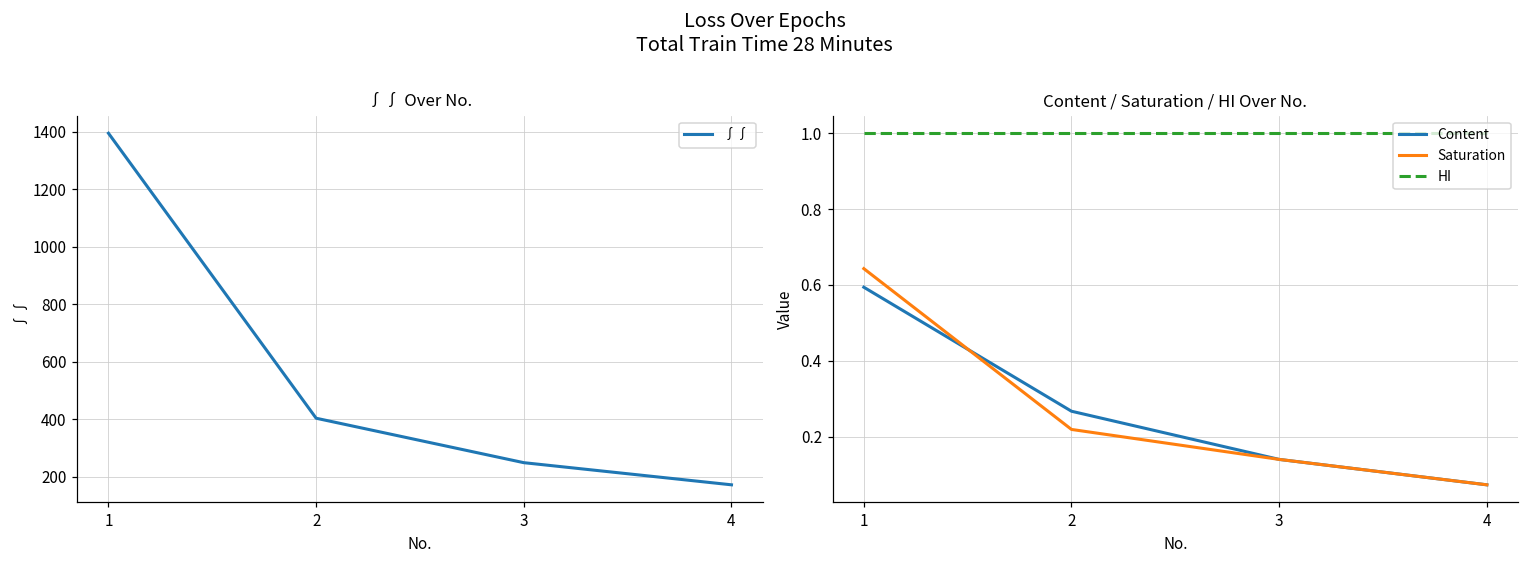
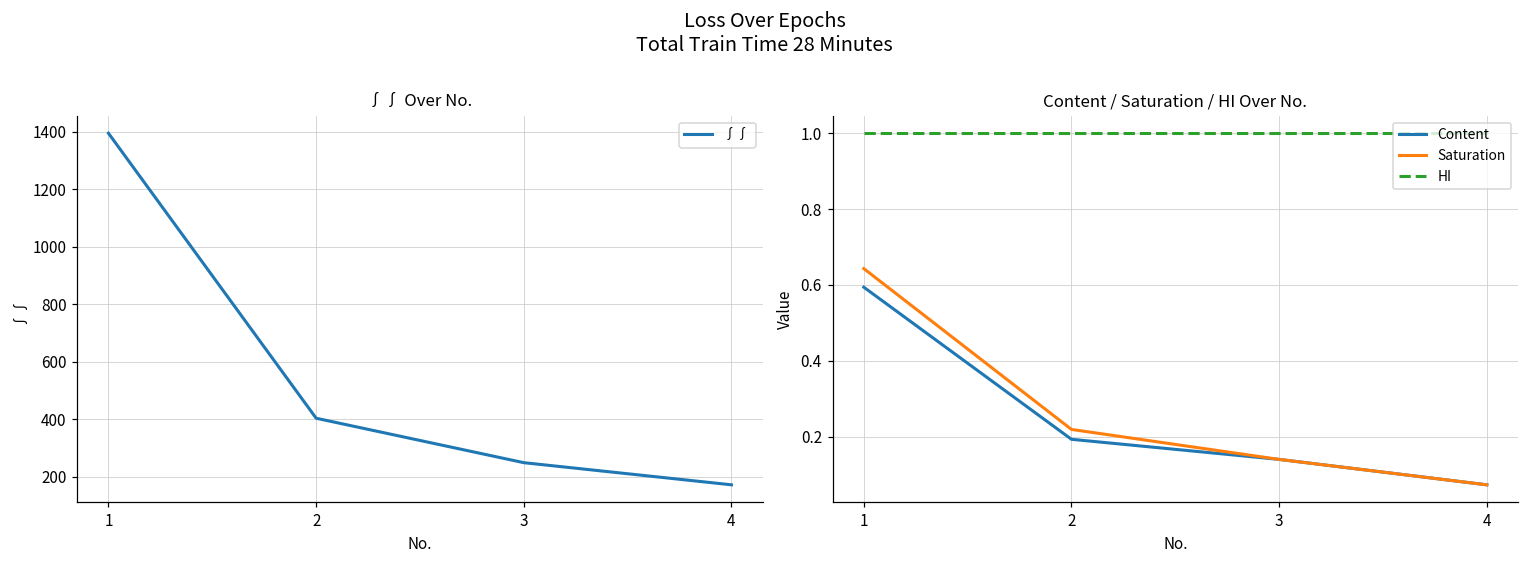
  {
    "∫∫ Over No.": {
      "1": 1390,
      "2": 400,
      "3": 250,
      "4": 170
    },
    "Content / Saturation / HI Over No.": {
      "Content": {
        "1": 0.59,
-       "2": 0.27
+       "2": 0.19
      },
      "Saturation": {
        "1": 0.64,
        "2": 0.22
      },
      "HI": {
        "1": 1.00,
        "2": 1.00,
        "3": 1.00
      }
    }
  }
